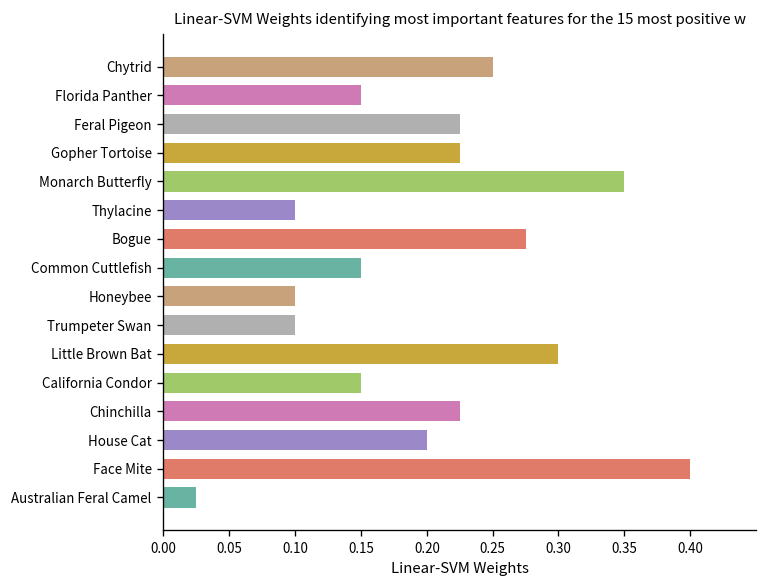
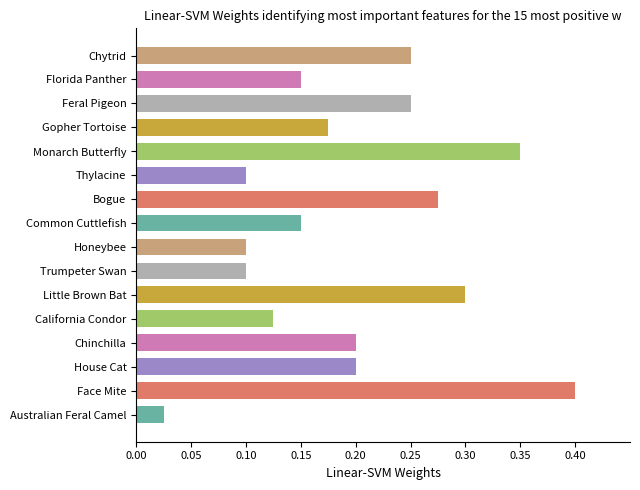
  {
    "Chytrid": 0.250,
    "Florida Panther": 0.150,
-   "Feral Pigeon": 0.225,
-   "Gopher Tortoise": 0.225,
+   "Feral Pigeon": 0.250,
+   "Gopher Tortoise": 0.175,
    "Monarch Butterfly": 0.350,
    "Thylacine": 0.100,
    "Bogue": 0.275,
    "Common Cuttlefish": 0.150,
    "Honeybee": 0.100,
    "Trumpeter Swan": 0.100,
    "Little Brown Bat": 0.300,
-   "California Condor": 0.150,
-   "Chinchilla": 0.225,
+   "California Condor": 0.125,
+   "Chinchilla": 0.200,
    "House Cat": 0.200,
    "Face Mite": 0.400,
    "Australian Feral Camel": 0.025
  }
